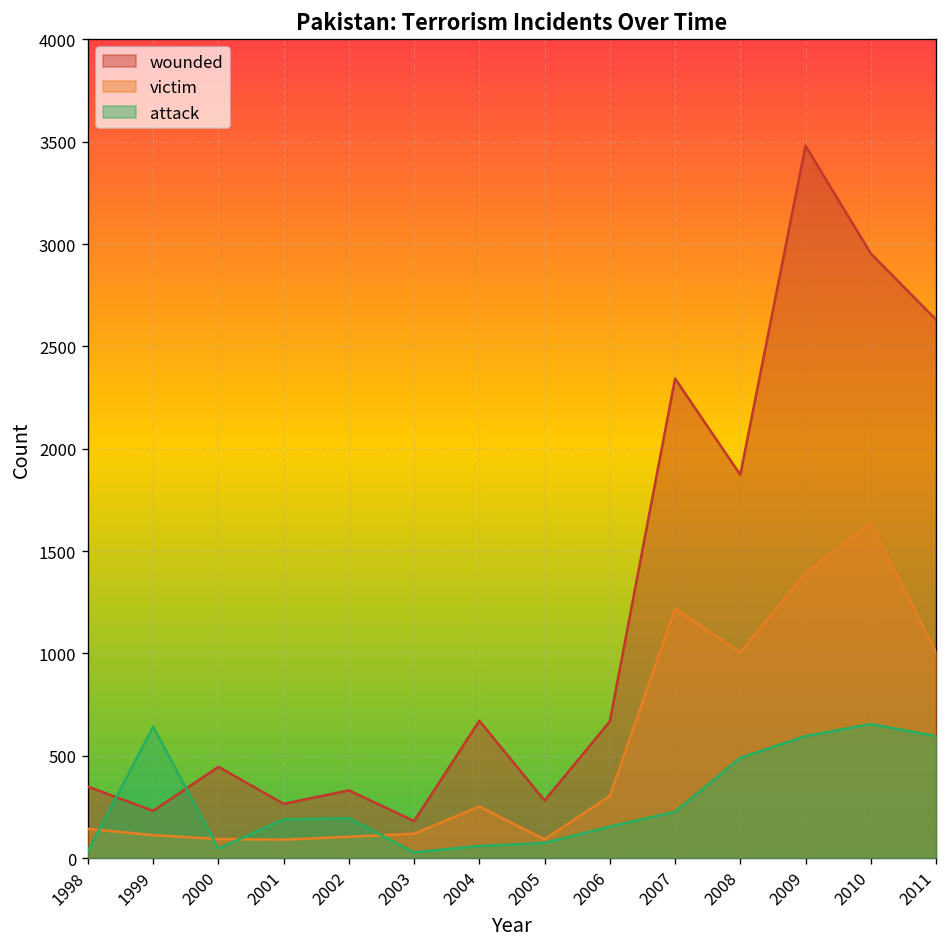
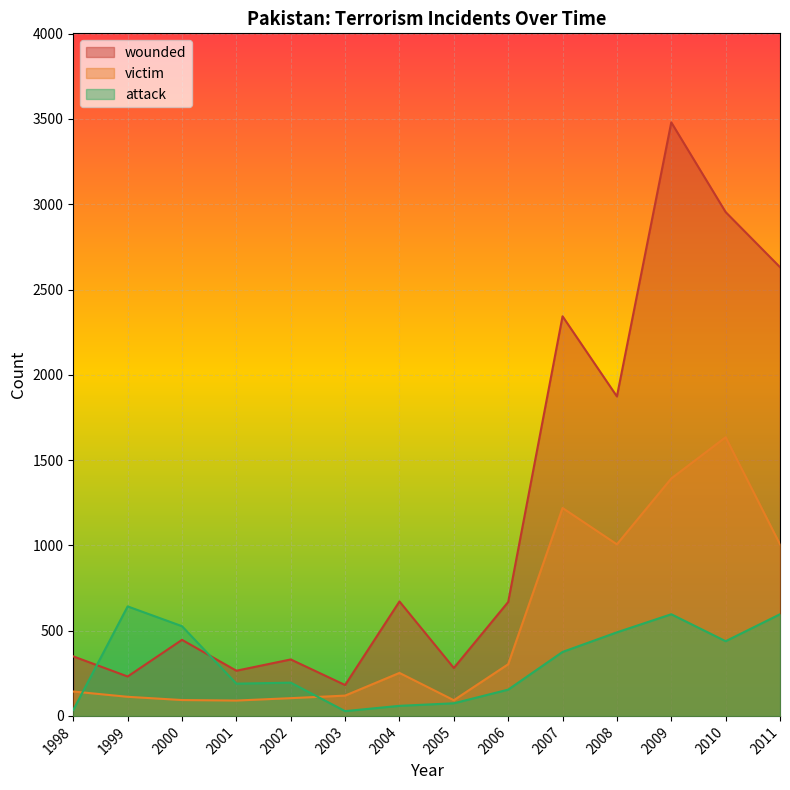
  {
    "attack": {
      "1998": 40,
      "1999": 640,
-     "2000": 50,
+     "2000": 530,
      "2001": 190,
      "2002": 200,
      "2003": 30,
      "2004": 60,
      "2005": 70,
      "2006": 150,
-     "2007": 230,
+     "2007": 380,
      "2008": 490,
      "2009": 600,
-     "2010": 660,
+     "2010": 440,
      "2011": 600
    }
  }
